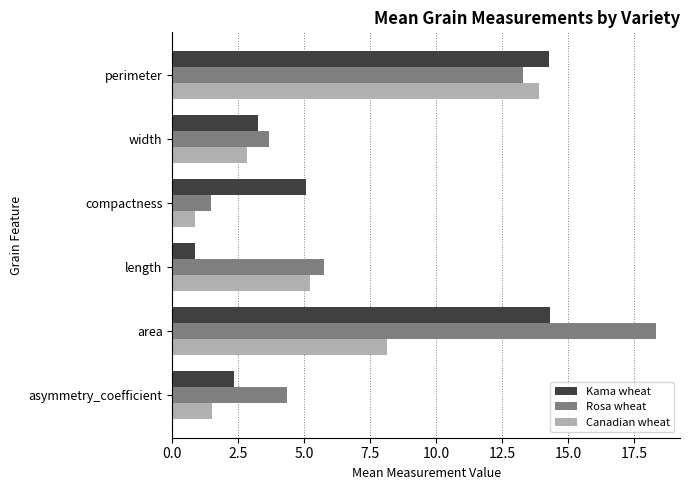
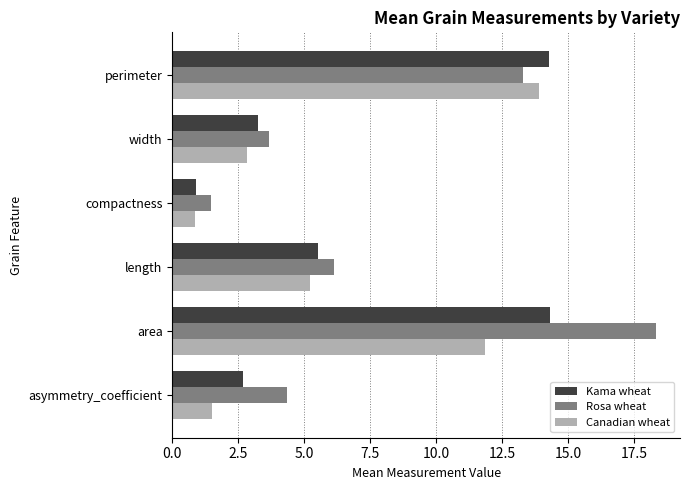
  {
    "Kama wheat": {
      "perimeter": 14.3,
      "width": 3.2,
-     "compactness": 5.1,
-     "length": 0.9,
+     "compactness": 0.9,
+     "length": 5.5,
      "area": 14.3,
-     "asymmetry_coefficient": 2.3
+     "asymmetry_coefficient": 2.7
    },
    "Rosa wheat": {
      "perimeter": 13.3,
      "width": 3.7,
      "compactness": 1.5,
-     "length": 5.8,
+     "length": 6.1,
      "area": 18.3,
      "asymmetry_coefficient": 4.4
    },
    "Canadian wheat": {
      "perimeter": 13.9,
      "width": 2.9,
      "compactness": 0.8,
      "length": 5.2,
-     "area": 8.2,
+     "area": 11.9,
      "asymmetry_coefficient": 1.5
    }
  }
